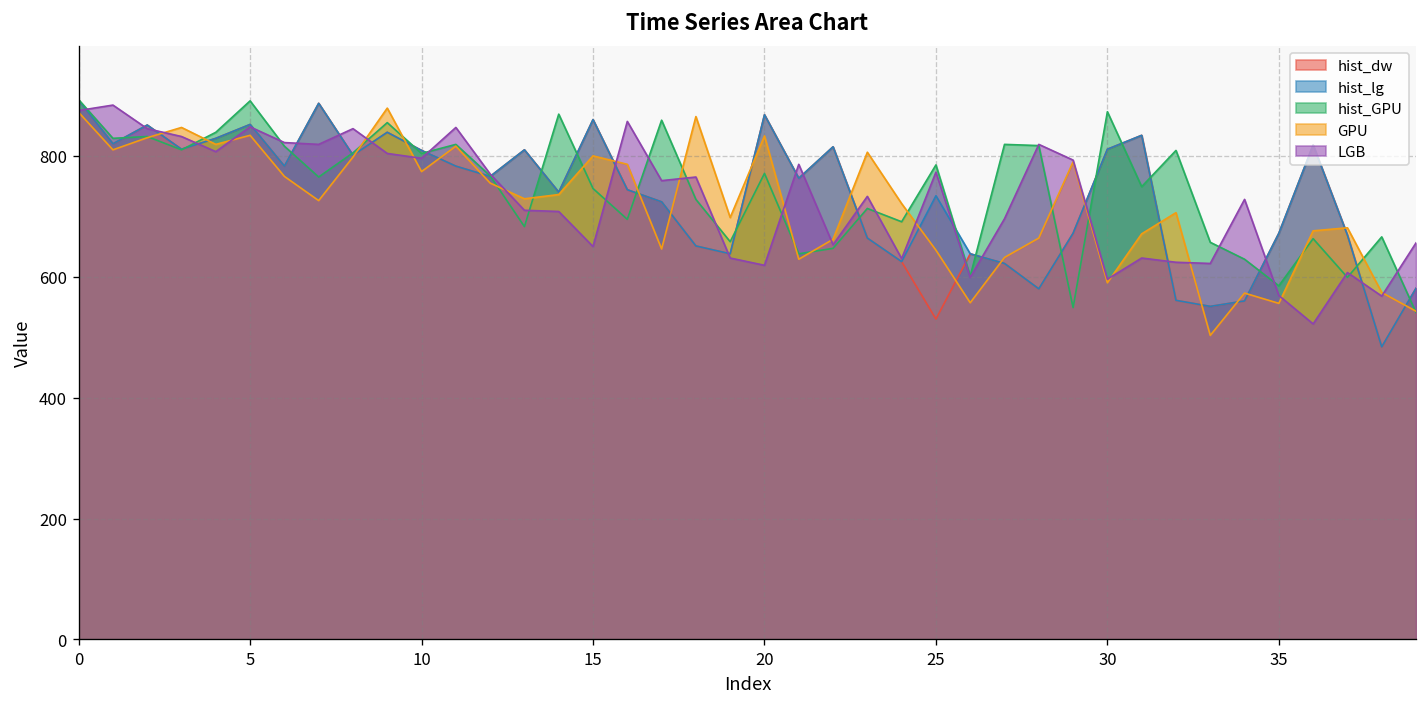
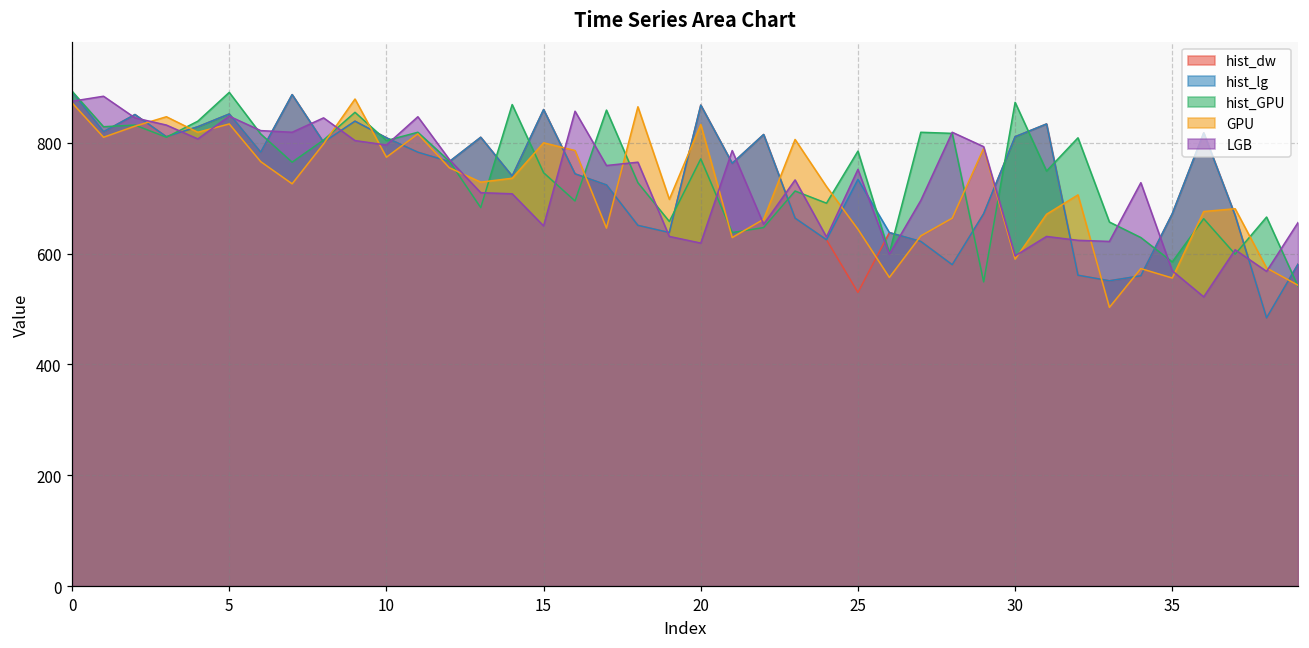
  {
    "hist_dw": {
      "25": 530
    },
    "hist_lg": {
      "25": 730
    },
    "hist_GPU": {
      "5": 890,
      "15": 750,
      "20": 770,
      "25": 790,
      "30": 870,
      "35": 590
    },
    "GPU": {
      "5": 830,
      "10": 770,
      "15": 800,
      "20": 830,
      "25": 640,
      "30": 590,
      "35": 560
    },
    "LGB": {
      "10": 800,
      "15": 650,
      "20": 620,
-     "25": 770,
+     "25": 750,
      "30": 600,
      "35": 570
    }
  }
